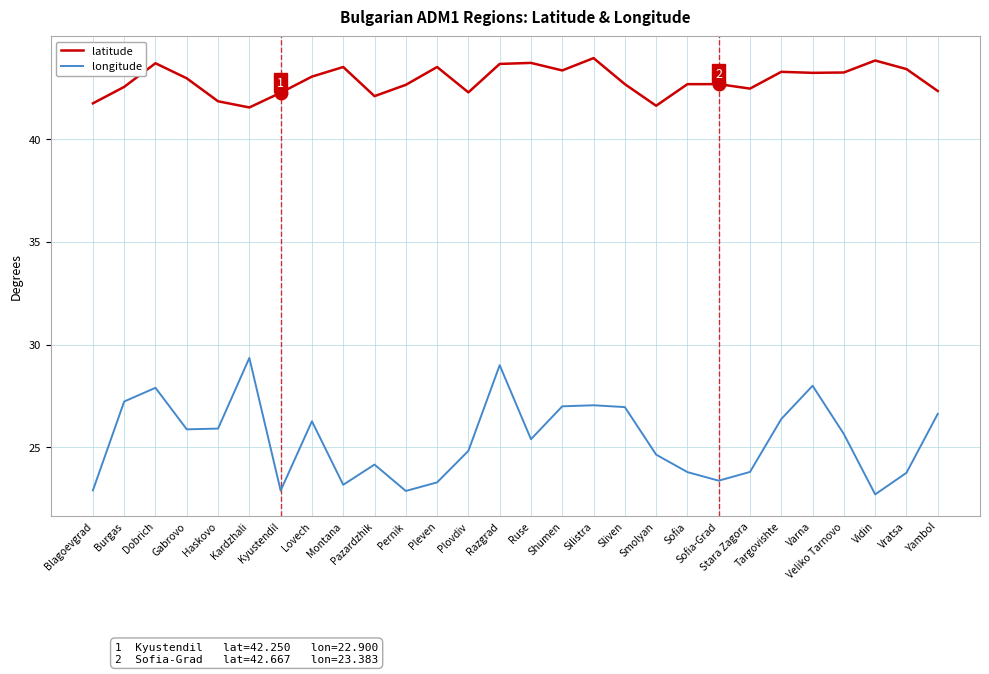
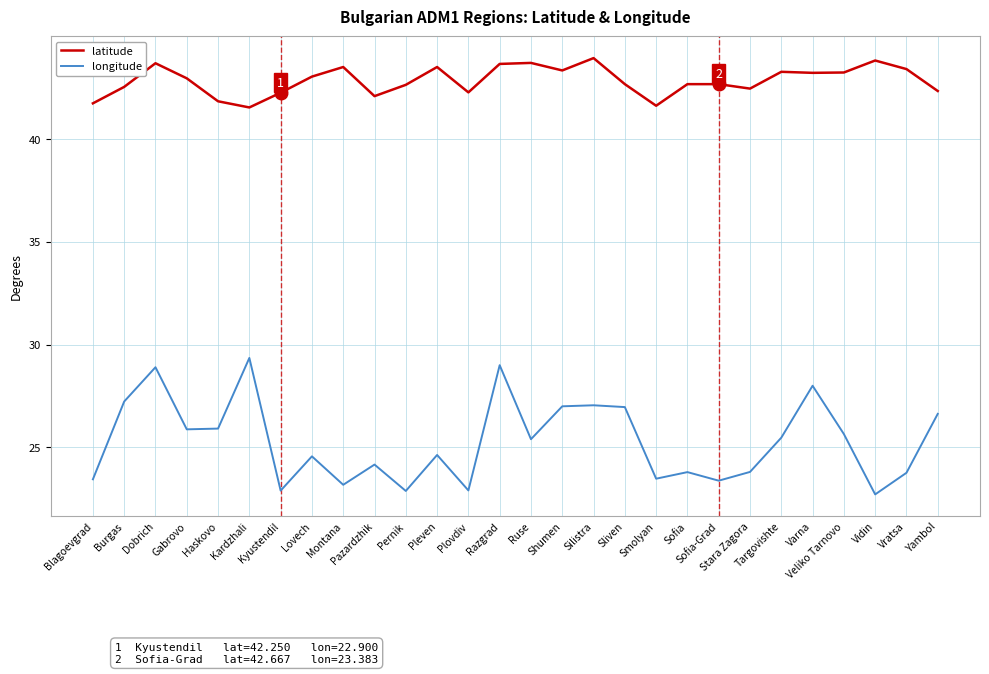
  {
    "longitude": {
-     "Blagoevgrad": 22.9,
+     "Blagoevgrad": 23.5,
      "Burgas": 27.2,
-     "Dobrich": 27.9,
+     "Dobrich": 28.9,
      "Gabrovo": 25.9,
      "Haskovo": 25.9,
      "Kardzhali": 29.4,
      "Kyustendil": 22.9,
-     "Lovech": 26.3,
+     "Lovech": 24.6,
      "Montana": 23.2,
      "Pazardzhik": 24.2,
      "Pernik": 22.9,
-     "Pleven": 23.3,
-     "Plovdiv": 24.8,
+     "Pleven": 24.6,
+     "Plovdiv": 22.9,
      "Razgrad": 29.0,
      "Ruse": 25.4,
      "Shumen": 27.0,
      "Silistra": 27.1,
      "Sliven": 27.0,
-     "Smolyan": 24.7,
+     "Smolyan": 23.5,
      "Sofia": 23.8,
      "Sofia-Grad": 23.4,
      "Stara Zagora": 23.8,
-     "Targovishte": 26.4,
+     "Targovishte": 25.5,
      "Varna": 28.0,
      "Veliko Tarnovo": 25.7,
      "Vidin": 22.7,
      "Vratsa": 23.8,
      "Yambol": 26.6
    }
  }
